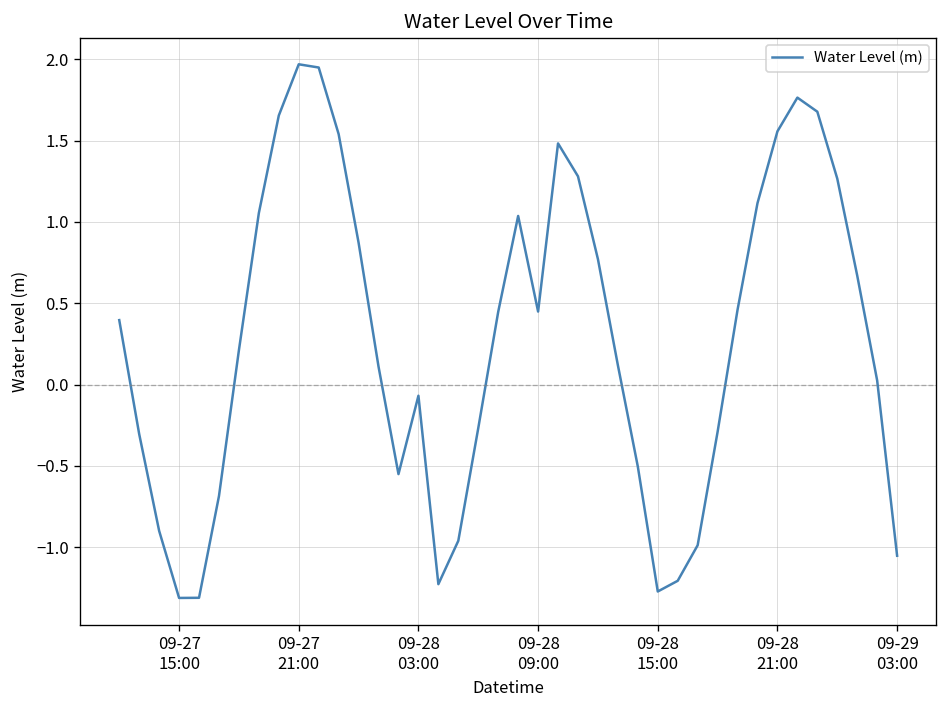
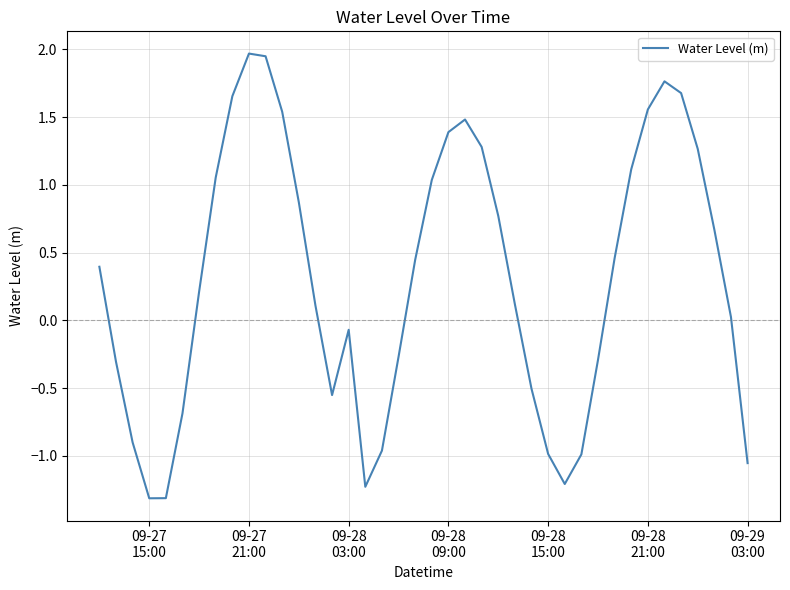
  {
    "09-27 15:00": -1.31,
    "09-27 21:00": 1.97,
    "09-28 03:00": -0.07,
-   "09-28 09:00": 0.45,
-   "09-28 15:00": -1.27,
+   "09-28 09:00": 1.39,
+   "09-28 15:00": -0.99,
    "09-28 21:00": 1.56,
    "09-29 03:00": -1.05
  }
